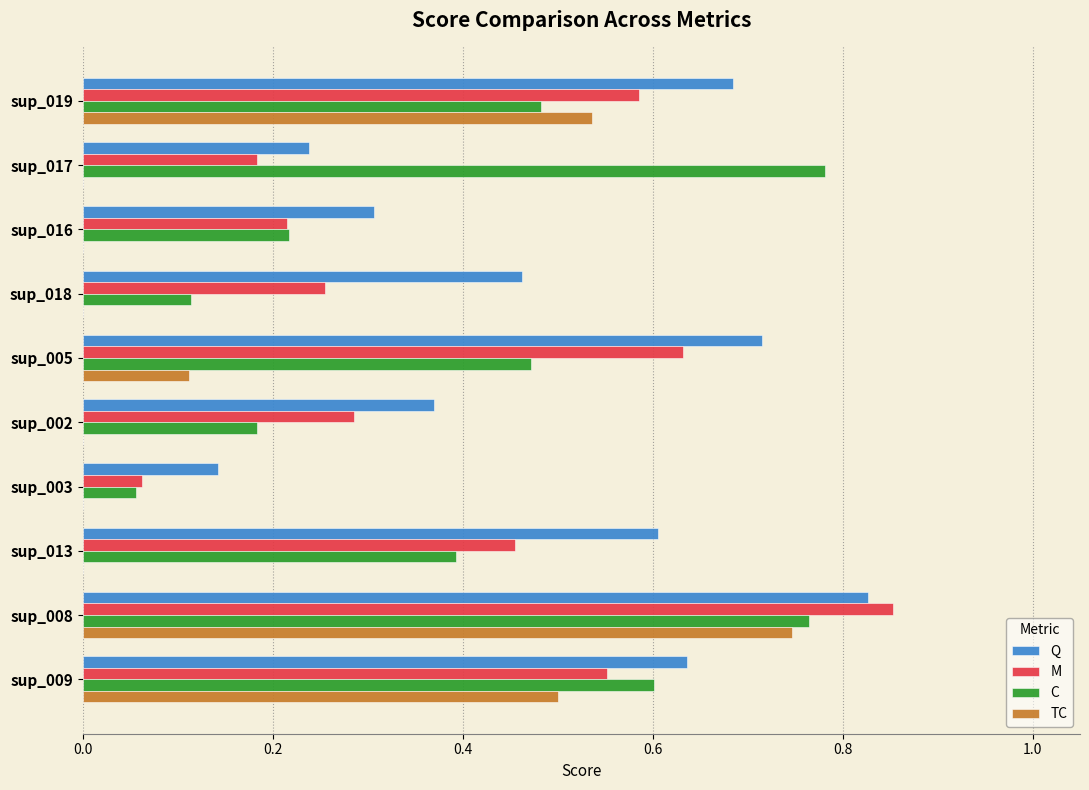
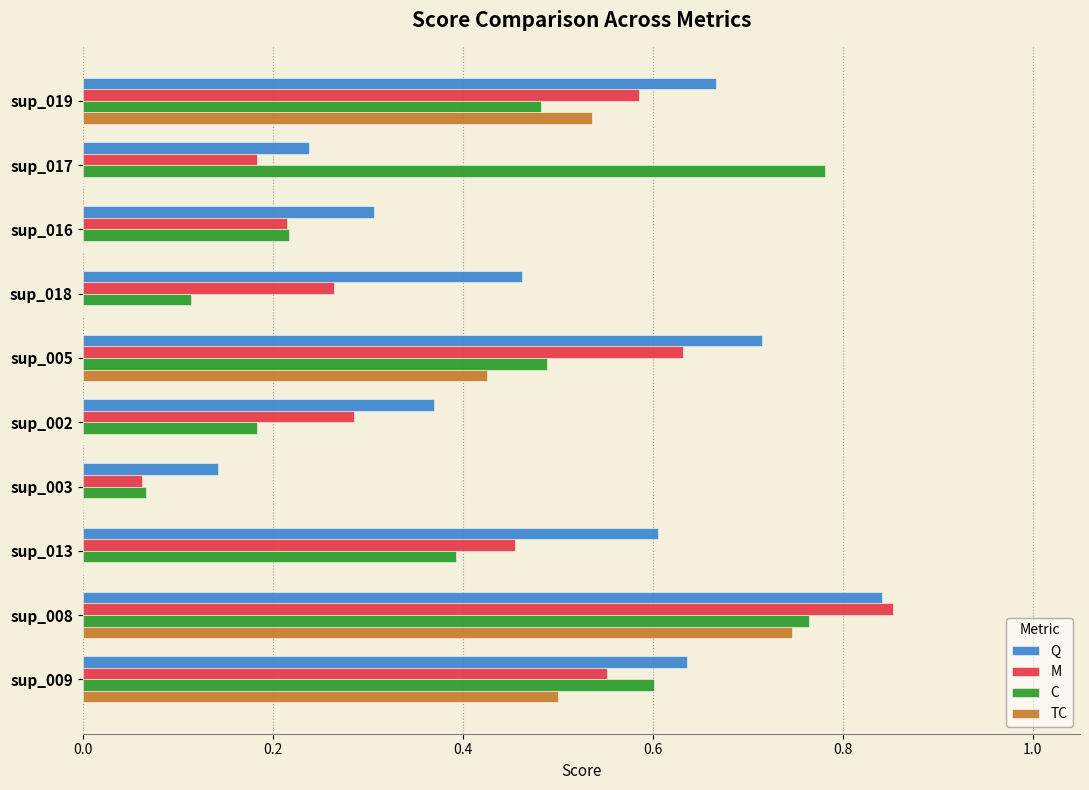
  {
    "Q": {
-     "sup_019": 0.69,
+     "sup_019": 0.67,
      "sup_017": 0.24,
      "sup_016": 0.31,
      "sup_018": 0.46,
      "sup_005": 0.72,
      "sup_002": 0.37,
      "sup_003": 0.14,
      "sup_013": 0.61,
-     "sup_008": 0.83,
+     "sup_008": 0.84,
      "sup_009": 0.64
    },
    "M": {
      "sup_019": 0.59,
      "sup_017": 0.18,
      "sup_016": 0.22,
-     "sup_018": 0.26,
+     "sup_018": 0.27,
      "sup_005": 0.63,
      "sup_002": 0.29,
      "sup_003": 0.06,
      "sup_013": 0.46,
      "sup_008": 0.85,
      "sup_009": 0.55
    },
    "C": {
      "sup_019": 0.48,
      "sup_017": 0.78,
      "sup_016": 0.22,
      "sup_018": 0.11,
-     "sup_005": 0.47,
+     "sup_005": 0.49,
      "sup_002": 0.18,
-     "sup_003": 0.06,
+     "sup_003": 0.07,
      "sup_013": 0.39,
      "sup_008": 0.77,
      "sup_009": 0.60
    },
    "TC": {
      "sup_019": 0.54,
      "sup_017": 0.00,
      "sup_016": 0.00,
      "sup_018": 0.00,
-     "sup_005": 0.11,
+     "sup_005": 0.43,
      "sup_002": 0.00,
      "sup_003": 0.00,
      "sup_013": 0.00,
      "sup_008": 0.75,
      "sup_009": 0.50
    }
  }
